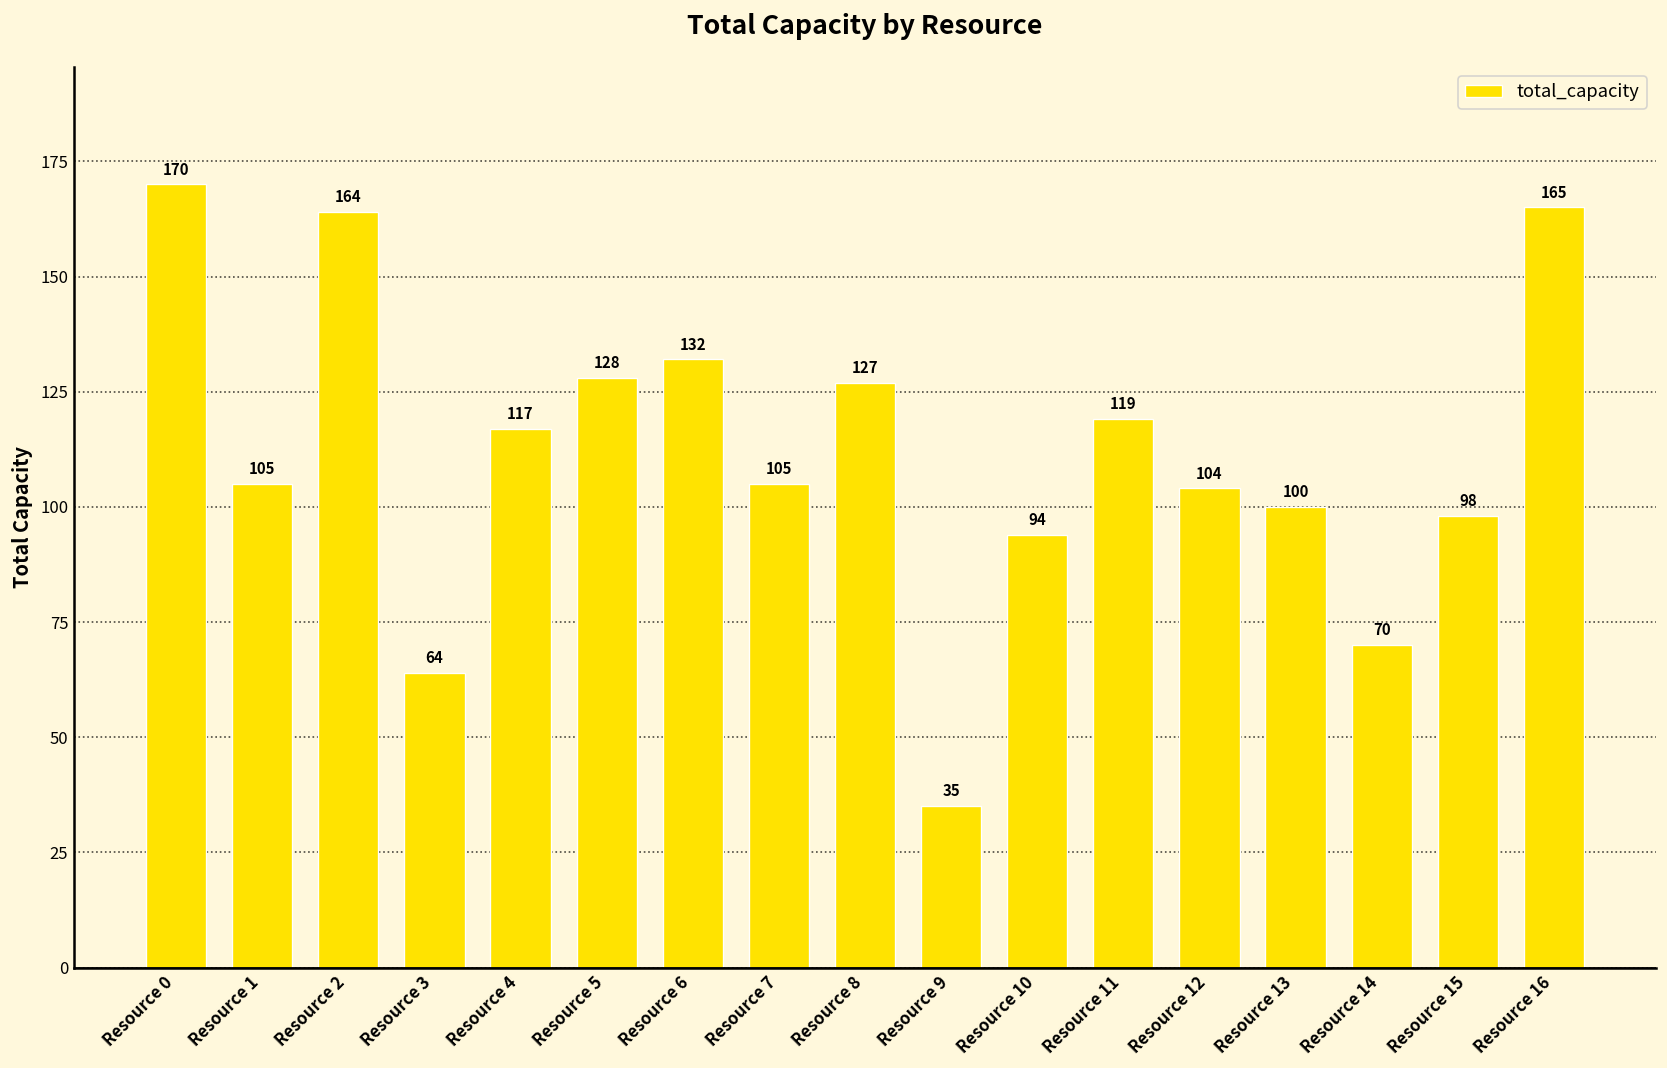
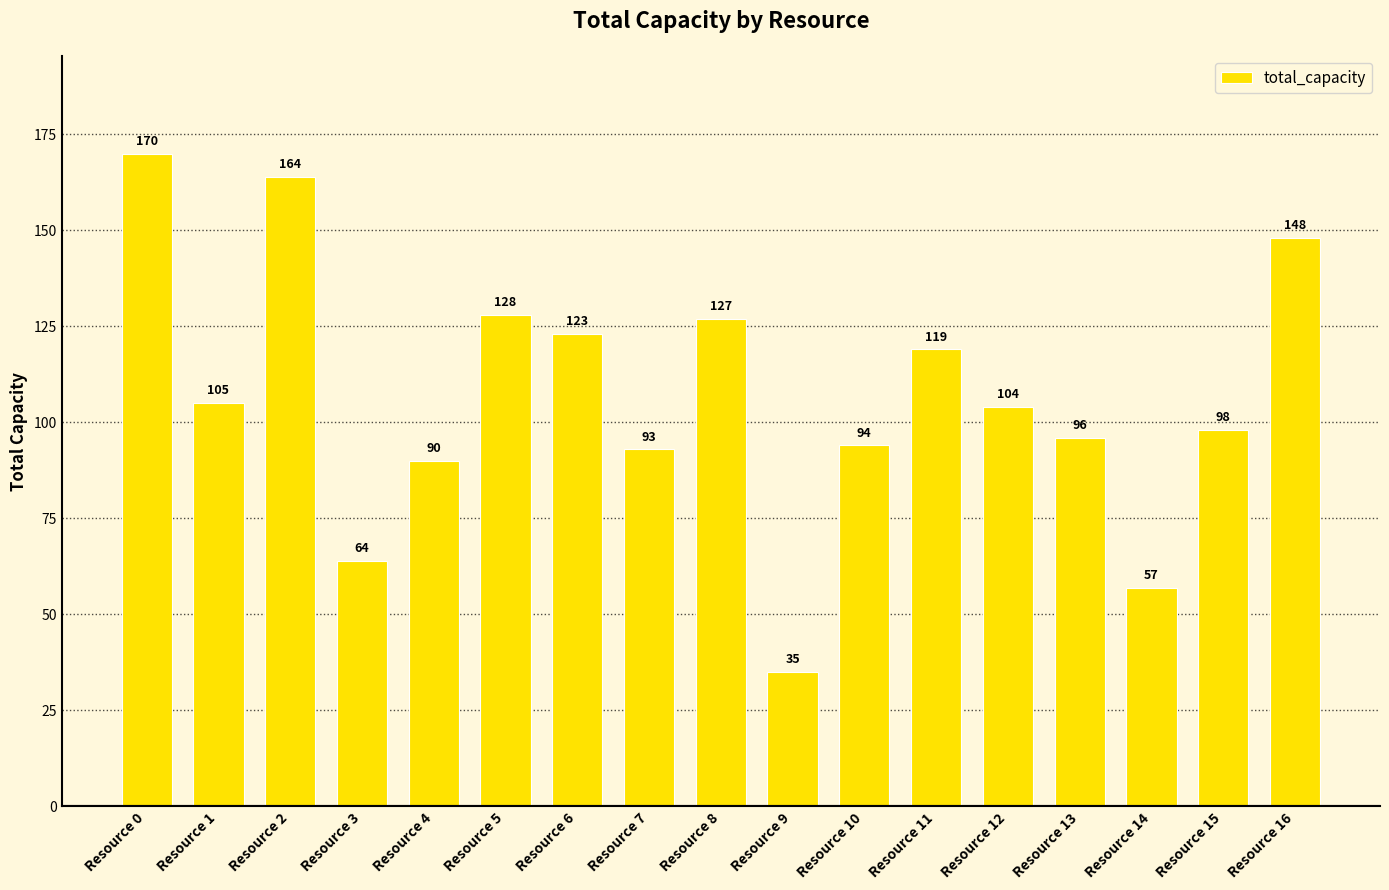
  {
    "Resource 0": 170,
    "Resource 1": 105,
    "Resource 2": 164,
    "Resource 3": 64,
-   "Resource 4": 117,
+   "Resource 4": 90,
    "Resource 5": 128,
-   "Resource 6": 132,
-   "Resource 7": 105,
+   "Resource 6": 123,
+   "Resource 7": 93,
    "Resource 8": 127,
    "Resource 9": 35,
    "Resource 10": 94,
    "Resource 11": 119,
    "Resource 12": 104,
-   "Resource 13": 100,
-   "Resource 14": 70,
+   "Resource 13": 96,
+   "Resource 14": 57,
    "Resource 15": 98,
-   "Resource 16": 165
+   "Resource 16": 148
  }
